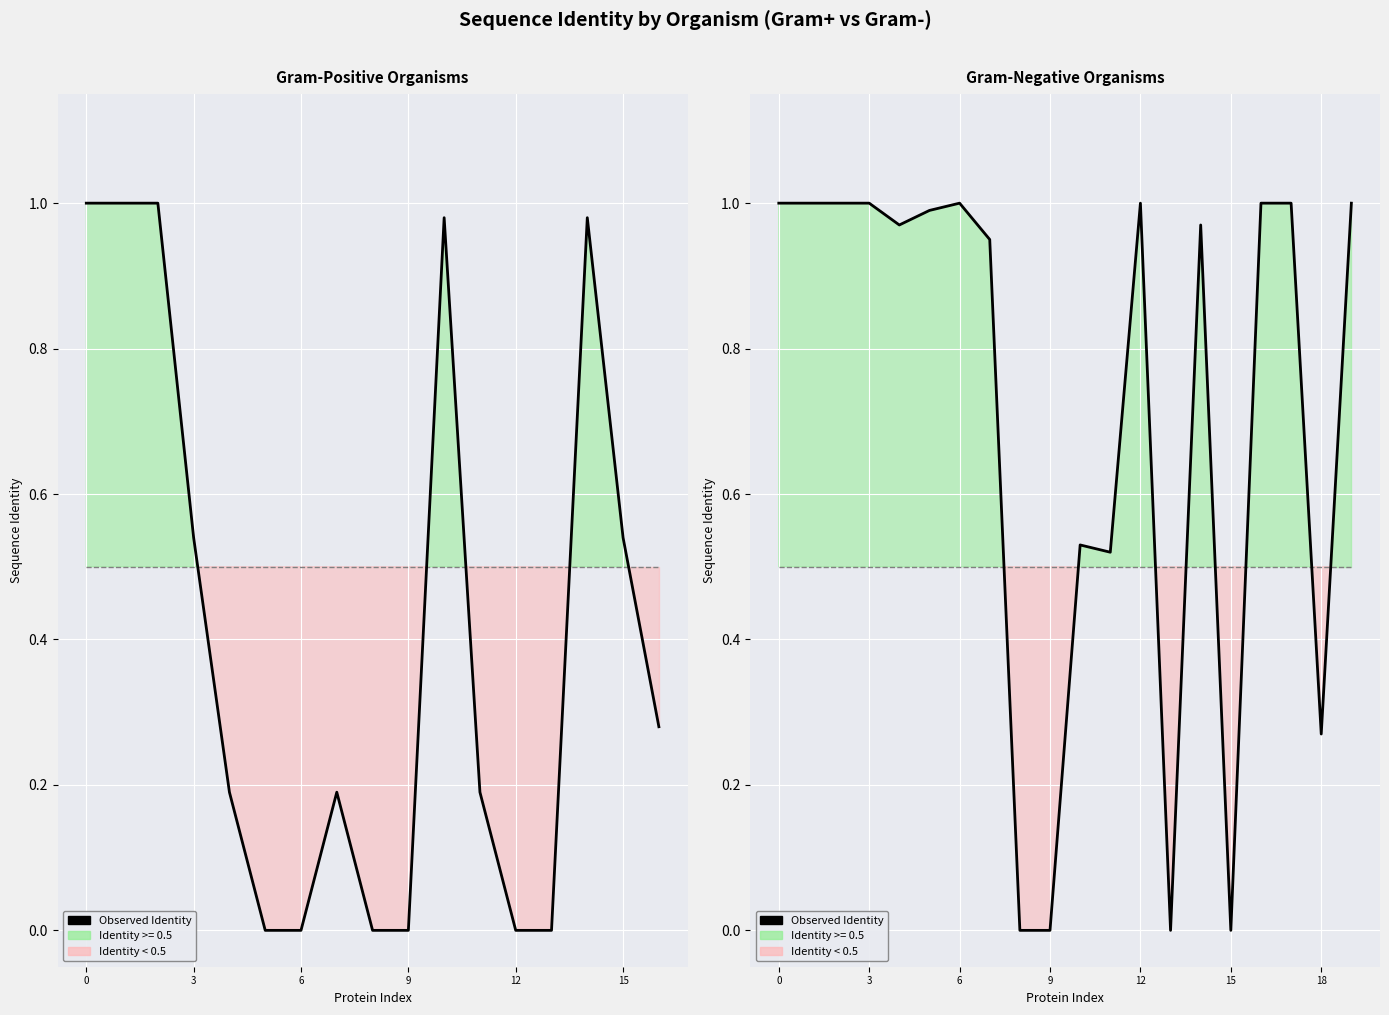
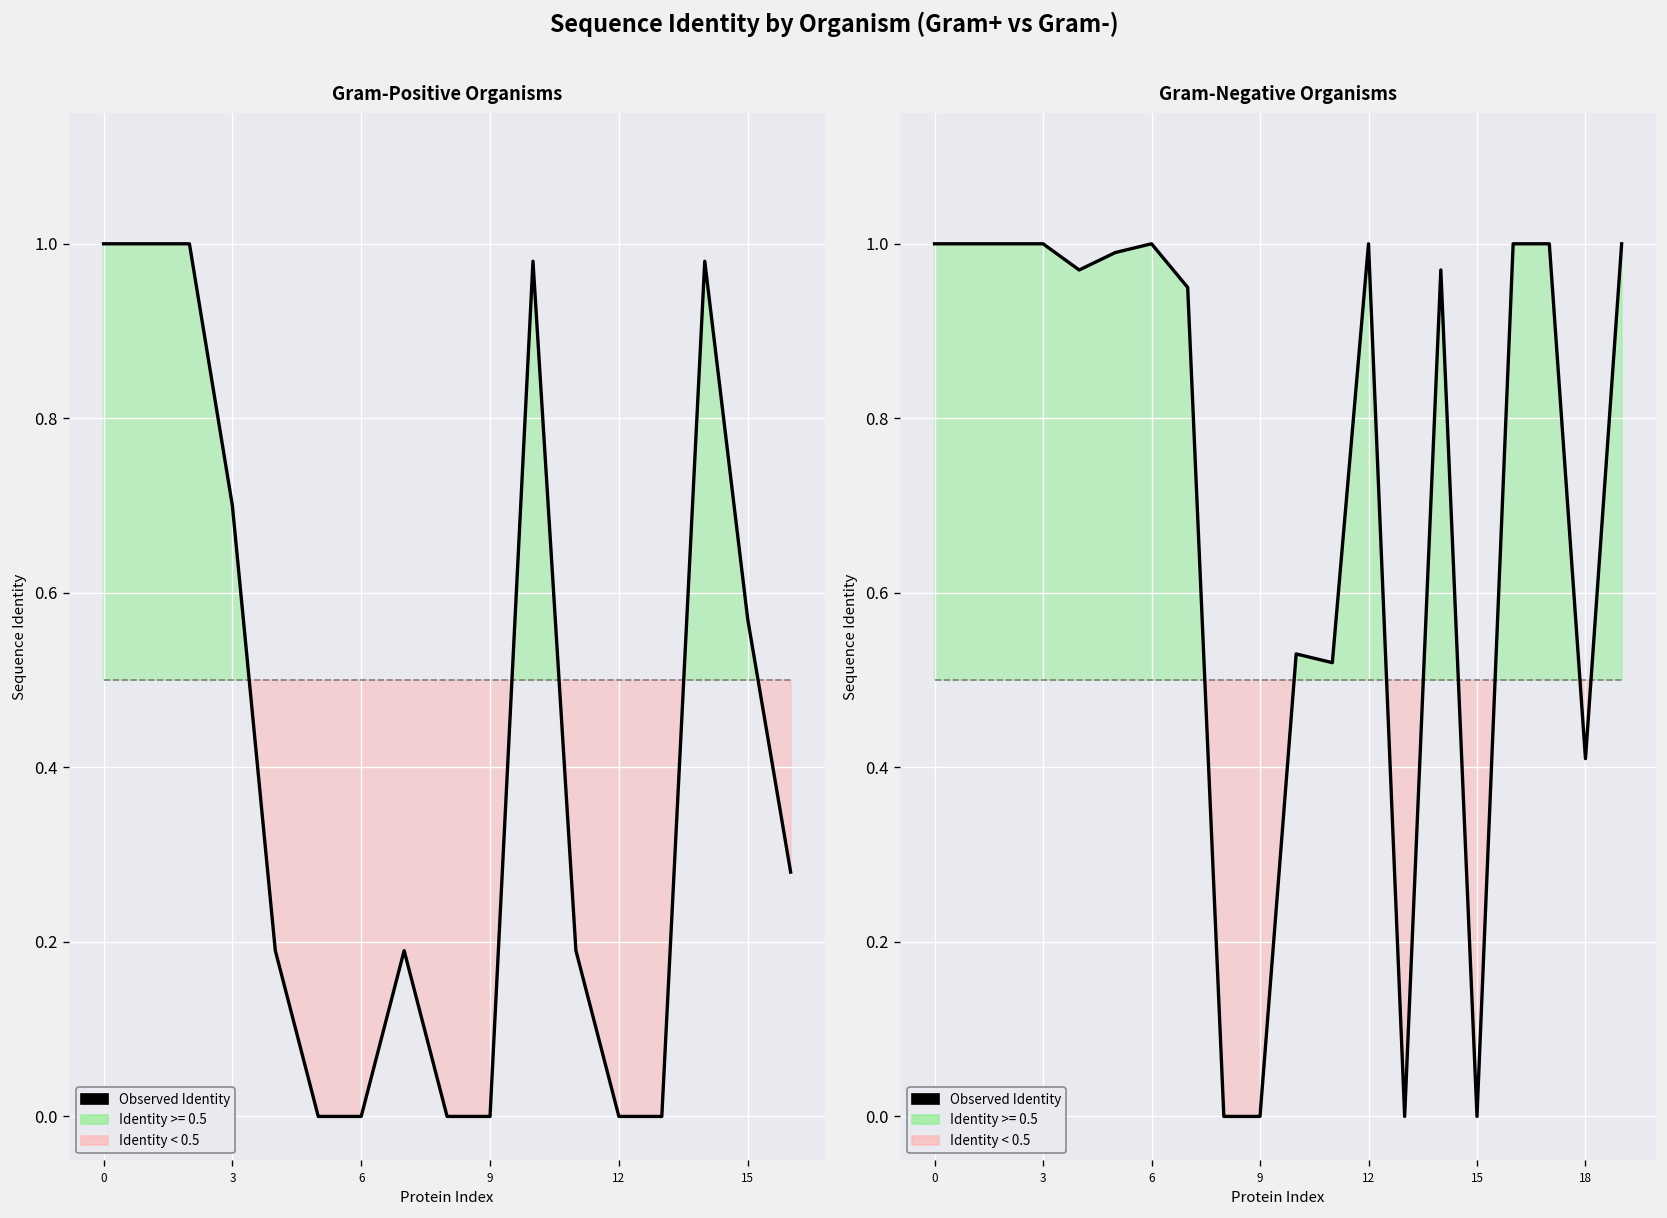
  {
    "Gram-Positive Organisms": {
      "Observed Identity": {
        "0": 1.00,
-       "3": 0.54,
+       "3": 0.70,
        "6": 0.00,
        "9": 0.00,
        "12": 0.00,
-       "15": 0.54
+       "15": 0.57
      }
    },
    "Gram-Negative Organisms": {
      "Observed Identity": {
        "0": 1.00,
        "3": 1.00,
        "6": 1.00,
        "9": 0.00,
        "12": 1.00,
        "15": 0.00,
-       "18": 0.27
+       "18": 0.41
      }
    }
  }
